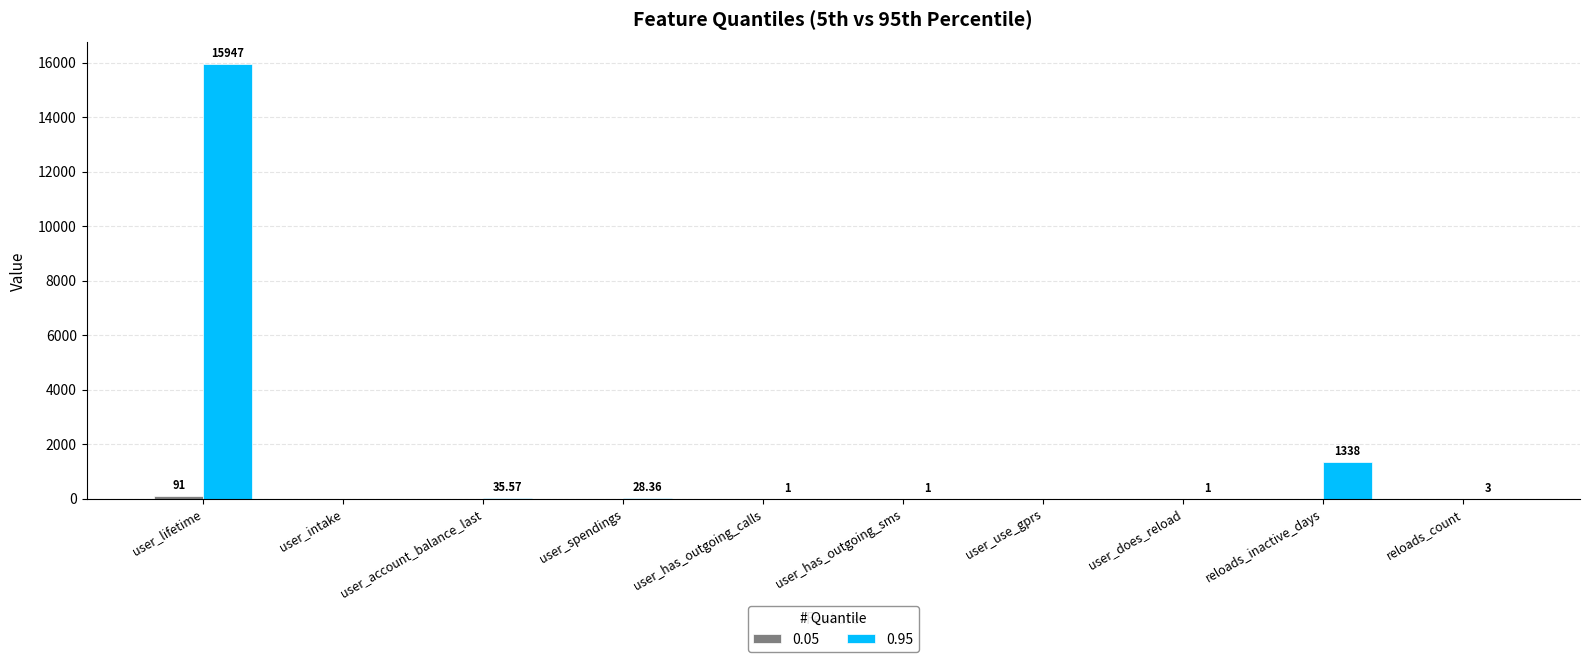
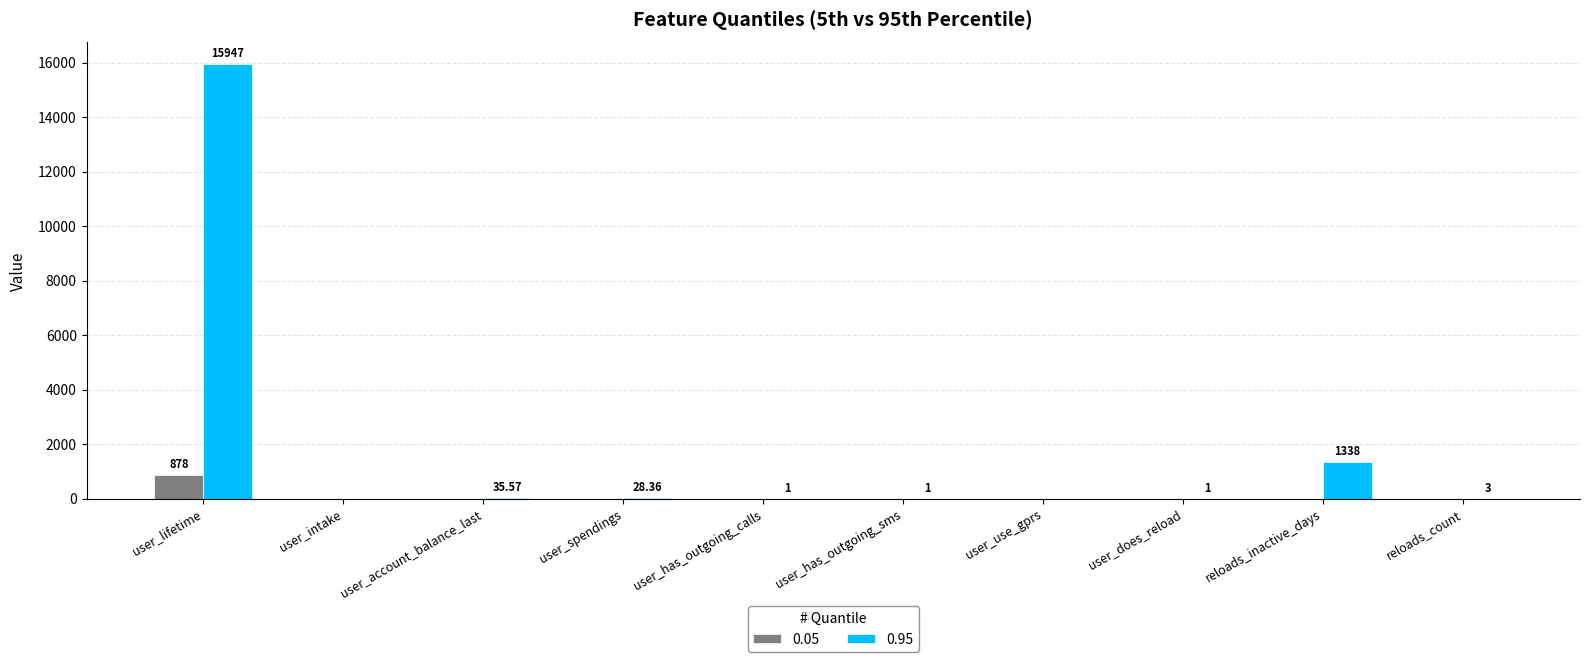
  {
    "0.05": {
-     "user_lifetime": 91
+     "user_lifetime": 878
    },
    "0.95": {
      "user_lifetime": 15947,
      "user_account_balance_last": 35.57,
      "user_spendings": 28.36,
      "user_has_outgoing_calls": 1,
      "user_has_outgoing_sms": 1,
      "user_does_reload": 1,
      "reloads_inactive_days": 1338,
      "reloads_count": 3
    }
  }
